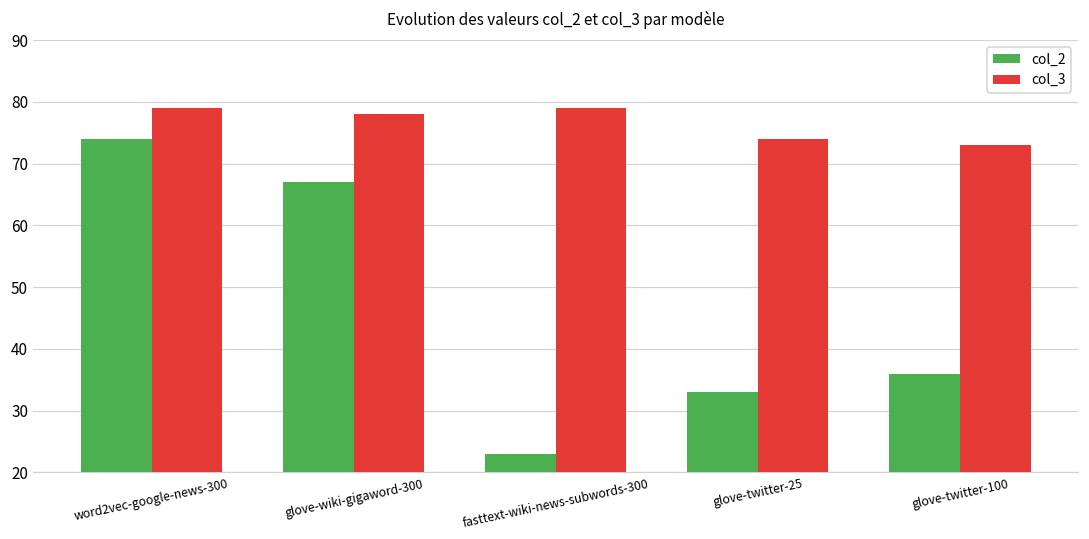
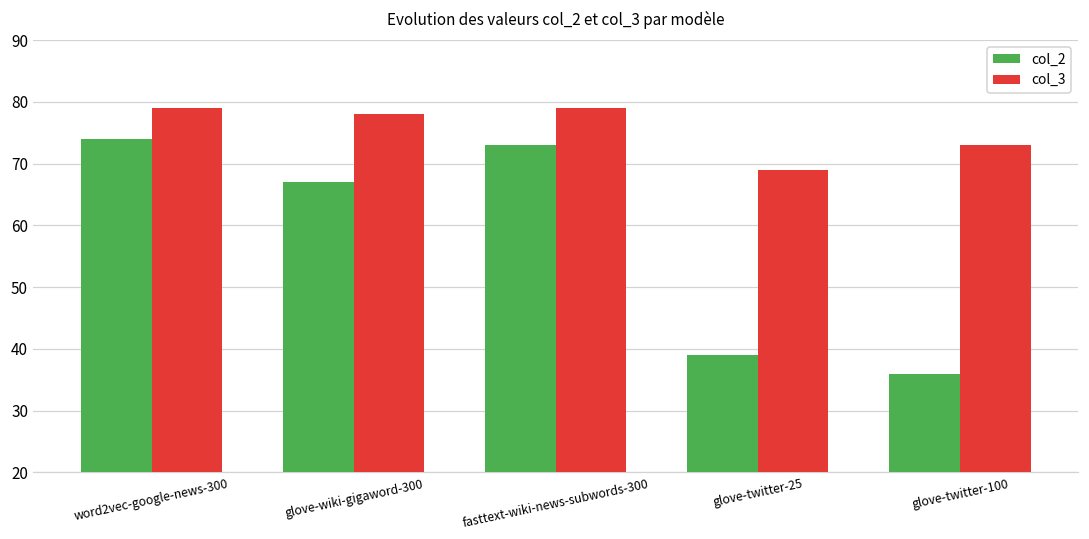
  {
    "col_2": {
      "word2vec-google-news-300": 74,
      "glove-wiki-gigaword-300": 67,
-     "fasttext-wiki-news-subwords-300": 23,
-     "glove-twitter-25": 33,
+     "fasttext-wiki-news-subwords-300": 73,
+     "glove-twitter-25": 39,
      "glove-twitter-100": 36
    },
    "col_3": {
      "word2vec-google-news-300": 79,
      "glove-wiki-gigaword-300": 78,
      "fasttext-wiki-news-subwords-300": 79,
-     "glove-twitter-25": 74,
+     "glove-twitter-25": 69,
      "glove-twitter-100": 73
    }
  }
